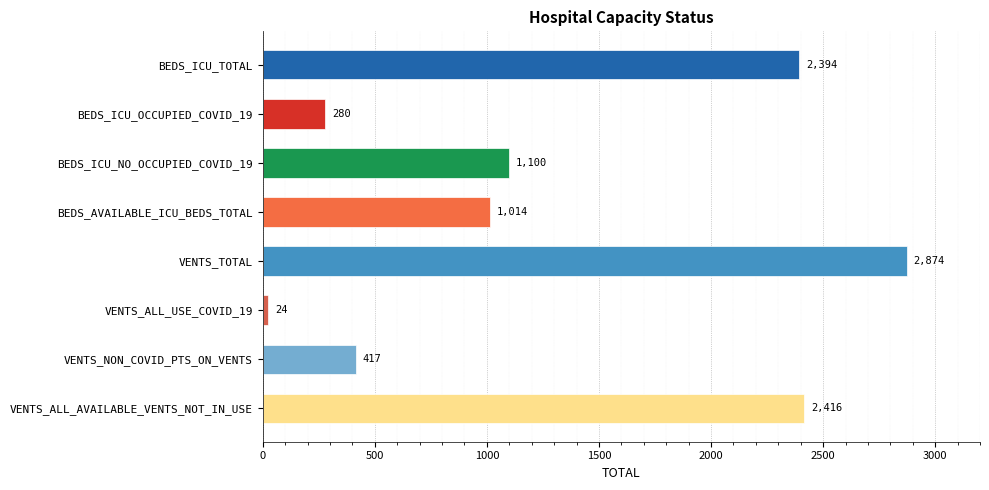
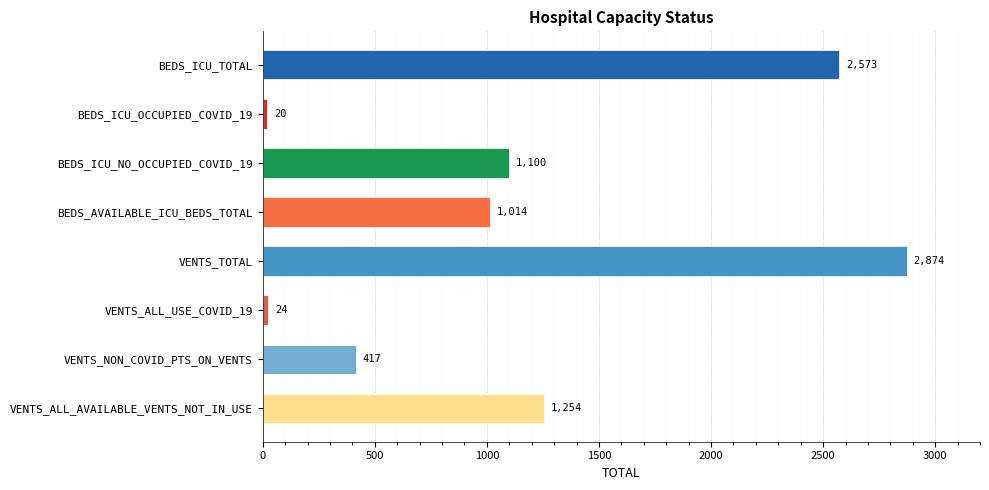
  {
-   "BEDS_ICU_TOTAL": "2,394",
-   "BEDS_ICU_OCCUPIED_COVID_19": "280",
+   "BEDS_ICU_TOTAL": "2,573",
+   "BEDS_ICU_OCCUPIED_COVID_19": "20",
    "BEDS_ICU_NO_OCCUPIED_COVID_19": "1,100",
    "BEDS_AVAILABLE_ICU_BEDS_TOTAL": "1,014",
    "VENTS_TOTAL": "2,874",
    "VENTS_ALL_USE_COVID_19": "24",
    "VENTS_NON_COVID_PTS_ON_VENTS": "417",
-   "VENTS_ALL_AVAILABLE_VENTS_NOT_IN_USE": "2,416"
+   "VENTS_ALL_AVAILABLE_VENTS_NOT_IN_USE": "1,254"
  }
